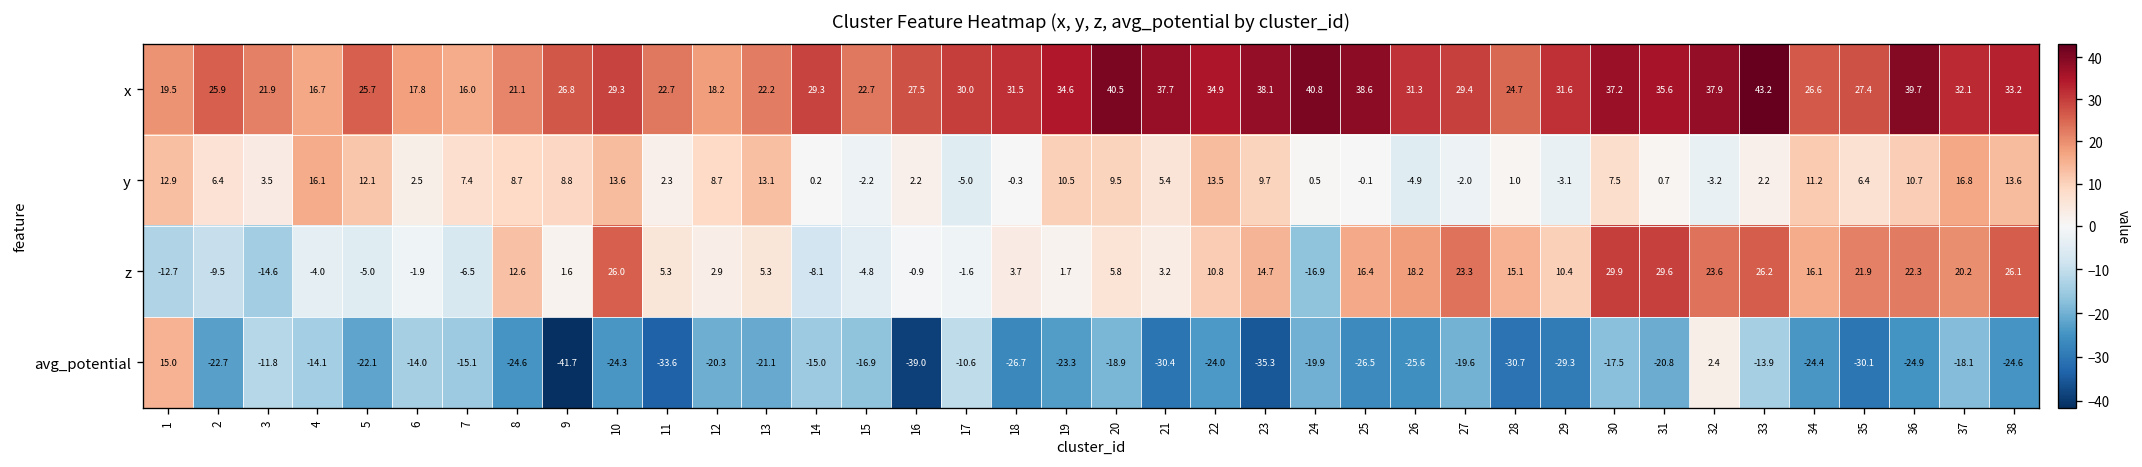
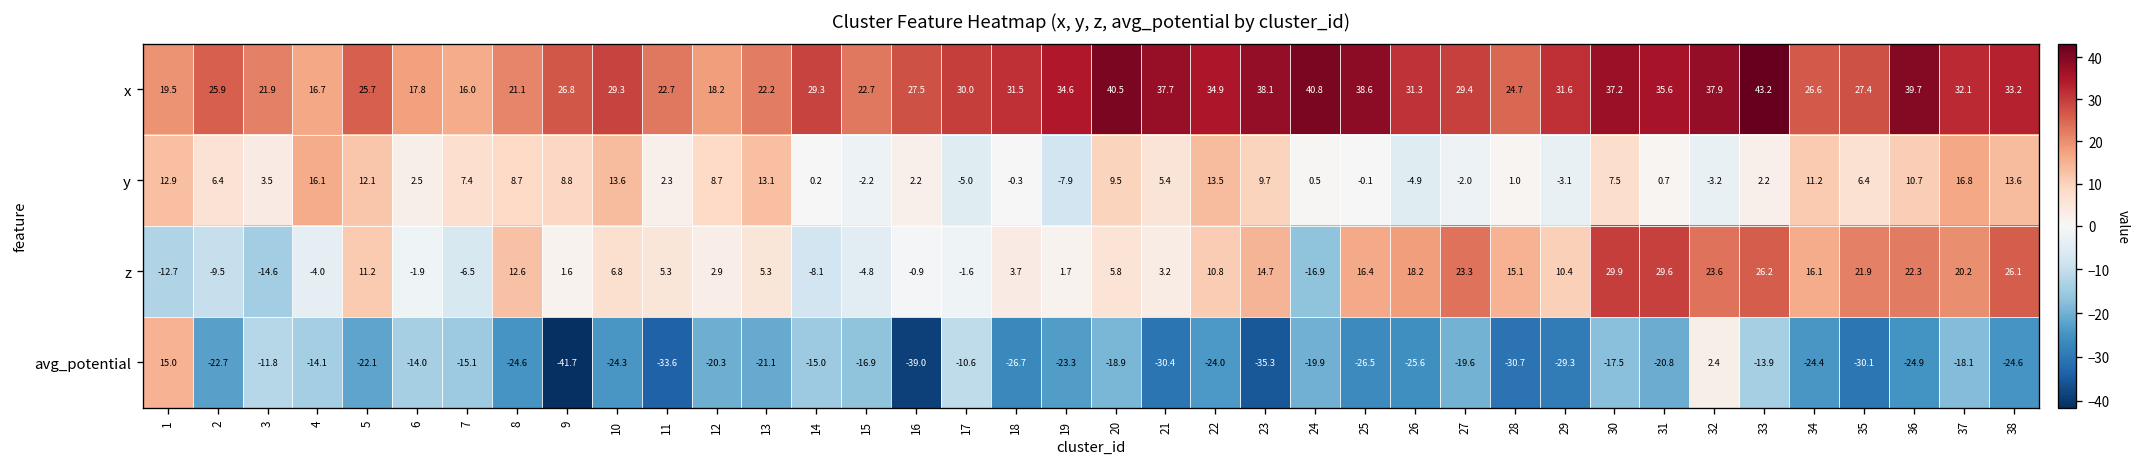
  {
    "x": {
      "1": 19.5,
      "2": 25.9,
      "3": 21.9,
      "4": 16.7,
      "5": 25.7,
      "6": 17.8,
      "7": 16.0,
      "8": 21.1,
      "9": 26.8,
      "10": 29.3,
      "11": 22.7,
      "12": 18.2,
      "13": 22.2,
      "14": 29.3,
      "15": 22.7,
      "16": 27.5,
      "17": 30.0,
      "18": 31.5,
      "19": 34.6,
      "20": 40.5,
      "21": 37.7,
      "22": 34.9,
      "23": 38.1,
      "24": 40.8,
      "25": 38.6,
      "26": 31.3,
      "27": 29.4,
      "28": 24.7,
      "29": 31.6,
      "30": 37.2,
      "31": 35.6,
      "32": 37.9,
      "33": 43.2,
      "34": 26.6,
      "35": 27.4,
      "36": 39.7,
      "37": 32.1,
      "38": 33.2
    },
    "y": {
      "1": 12.9,
      "2": 6.4,
      "3": 3.5,
      "4": 16.1,
      "5": 12.1,
      "6": 2.5,
      "7": 7.4,
      "8": 8.7,
      "9": 8.8,
      "10": 13.6,
      "11": 2.3,
      "12": 8.7,
      "13": 13.1,
      "14": 0.2,
      "15": -2.2,
      "16": 2.2,
      "17": -5.0,
      "18": -0.3,
-     "19": 10.5,
+     "19": -7.9,
      "20": 9.5,
      "21": 5.4,
      "22": 13.5,
      "23": 9.7,
      "24": 0.5,
      "25": -0.1,
      "26": -4.9,
      "27": -2.0,
      "28": 1.0,
      "29": -3.1,
      "30": 7.5,
      "31": 0.7,
      "32": -3.2,
      "33": 2.2,
      "34": 11.2,
      "35": 6.4,
      "36": 10.7,
      "37": 16.8,
      "38": 13.6
    },
    "z": {
      "1": -12.7,
      "2": -9.5,
      "3": -14.6,
      "4": -4.0,
-     "5": -5.0,
+     "5": 11.2,
      "6": -1.9,
      "7": -6.5,
      "8": 12.6,
      "9": 1.6,
-     "10": 26.0,
+     "10": 6.8,
      "11": 5.3,
      "12": 2.9,
      "13": 5.3,
      "14": -8.1,
      "15": -4.8,
      "16": -0.9,
      "17": -1.6,
      "18": 3.7,
      "19": 1.7,
      "20": 5.8,
      "21": 3.2,
      "22": 10.8,
      "23": 14.7,
      "24": -16.9,
      "25": 16.4,
      "26": 18.2,
      "27": 23.3,
      "28": 15.1,
      "29": 10.4,
      "30": 29.9,
      "31": 29.6,
      "32": 23.6,
      "33": 26.2,
      "34": 16.1,
      "35": 21.9,
      "36": 22.3,
      "37": 20.2,
      "38": 26.1
    },
    "avg_potential": {
      "1": 15.0,
      "2": -22.7,
      "3": -11.8,
      "4": -14.1,
      "5": -22.1,
      "6": -14.0,
      "7": -15.1,
      "8": -24.6,
      "9": -41.7,
      "10": -24.3,
      "11": -33.6,
      "12": -20.3,
      "13": -21.1,
      "14": -15.0,
      "15": -16.9,
      "16": -39.0,
      "17": -10.6,
      "18": -26.7,
      "19": -23.3,
      "20": -18.9,
      "21": -30.4,
      "22": -24.0,
      "23": -35.3,
      "24": -19.9,
      "25": -26.5,
      "26": -25.6,
      "27": -19.6,
      "28": -30.7,
      "29": -29.3,
      "30": -17.5,
      "31": -20.8,
      "32": 2.4,
      "33": -13.9,
      "34": -24.4,
      "35": -30.1,
      "36": -24.9,
      "37": -18.1,
      "38": -24.6
    }
  }
